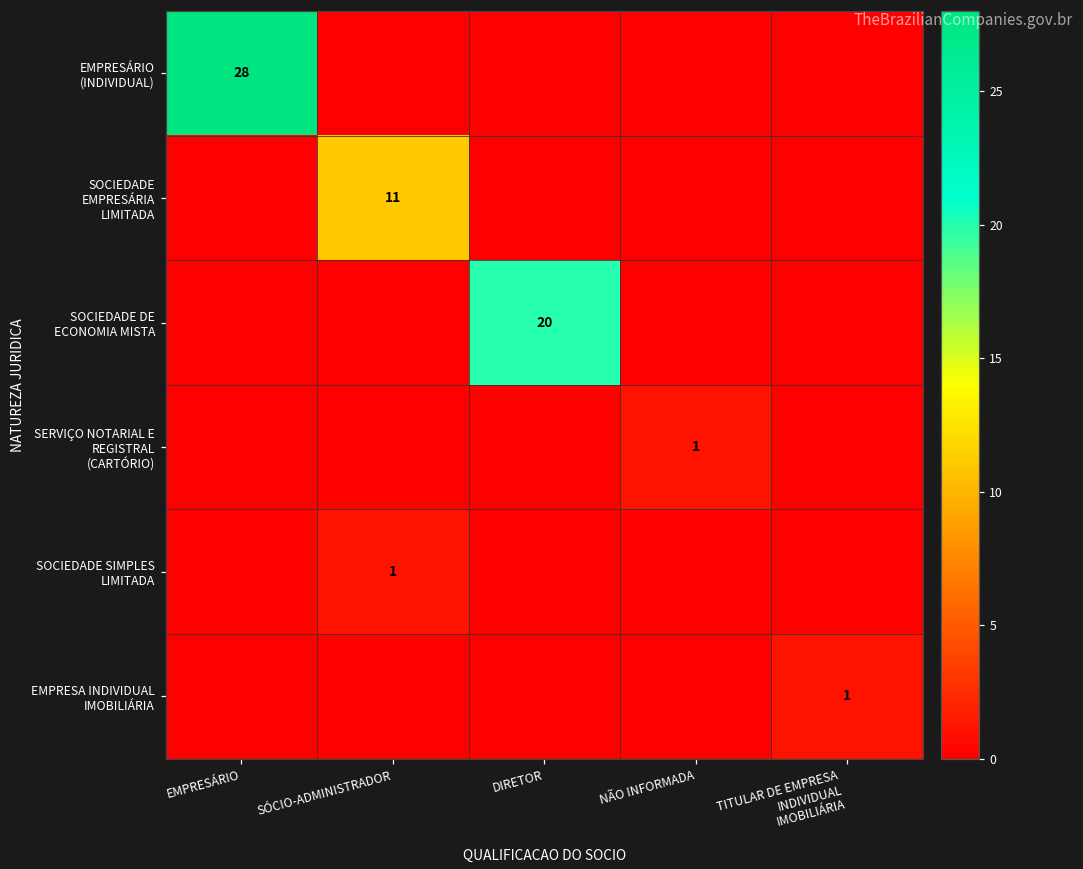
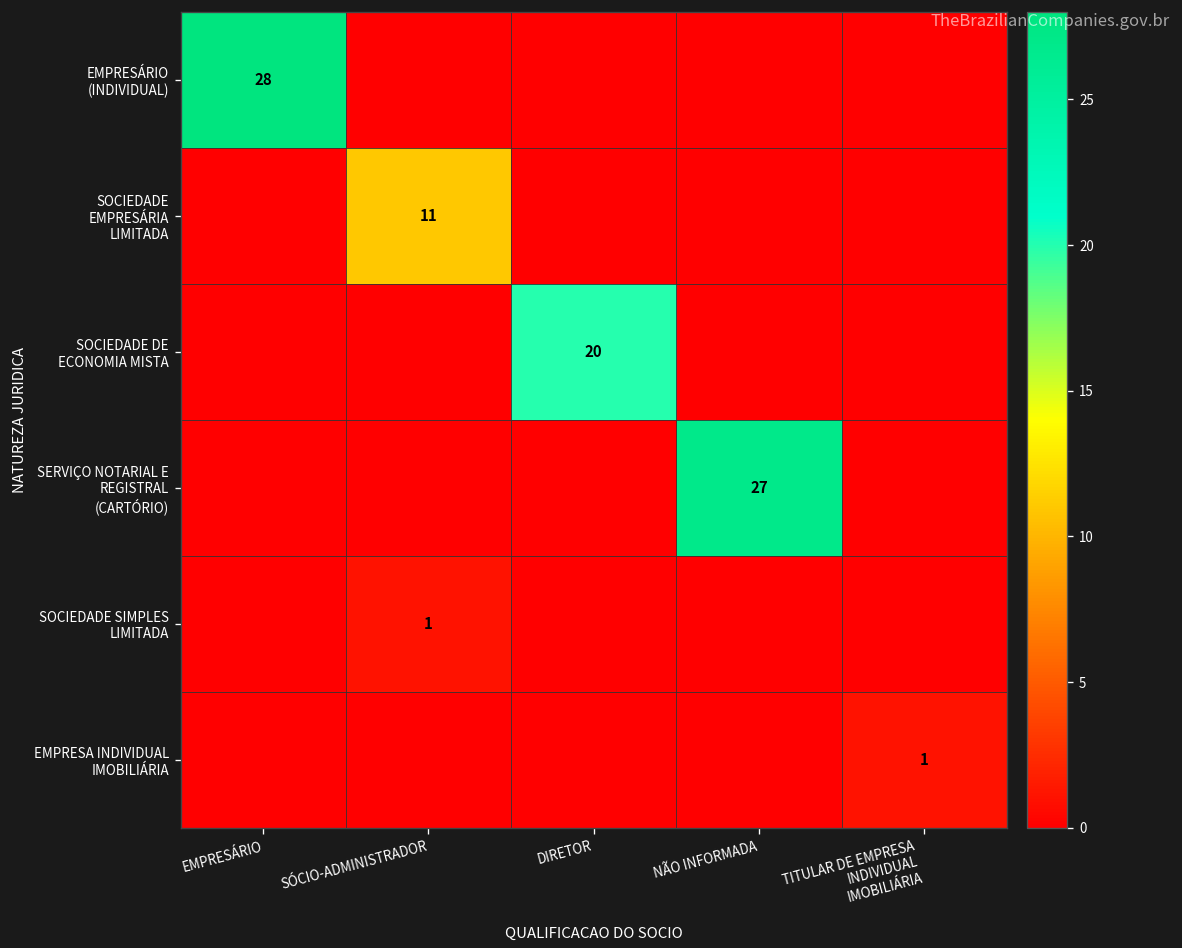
  {
    "EMPRESÁRIO (INDIVIDUAL)": {
      "EMPRESÁRIO": 28
    },
    "SOCIEDADE EMPRESÁRIA LIMITADA": {
      "SÓCIO-ADMINISTRADOR": 11
    },
    "SOCIEDADE DE ECONOMIA MISTA": {
      "DIRETOR": 20
    },
    "SERVIÇO NOTARIAL E REGISTRAL (CARTÓRIO)": {
-     "NÃO INFORMADA": 1
+     "NÃO INFORMADA": 27
    },
    "SOCIEDADE SIMPLES LIMITADA": {
      "SÓCIO-ADMINISTRADOR": 1
    },
    "EMPRESA INDIVIDUAL IMOBILIÁRIA": {
      "TITULAR DE EMPRESA INDIVIDUAL IMOBILIÁRIA": 1
    }
  }
